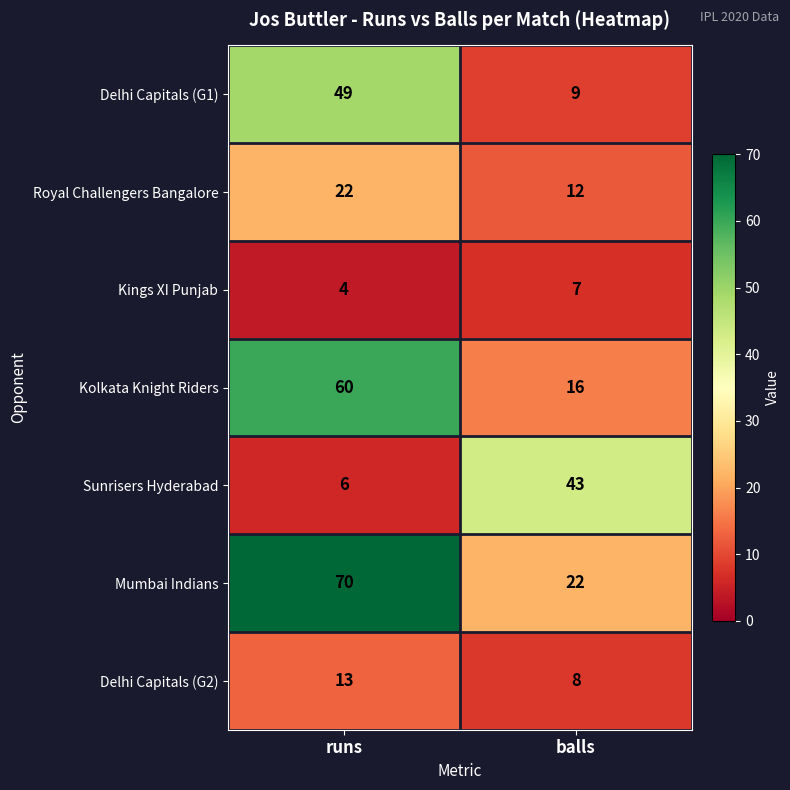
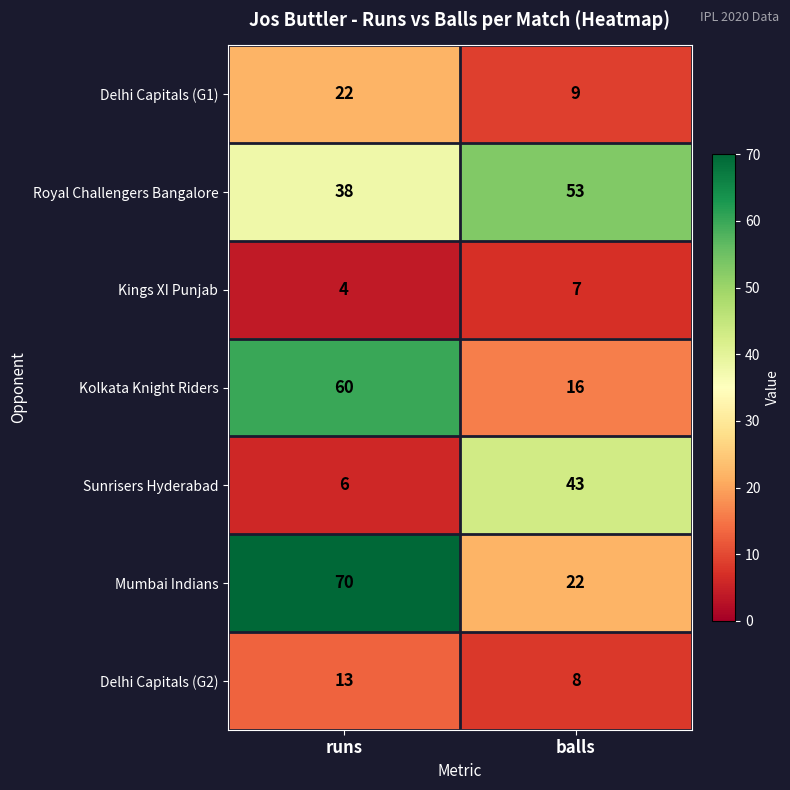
  {
    "Delhi Capitals (G1)": {
-     "runs": 49,
+     "runs": 22,
      "balls": 9
    },
    "Royal Challengers Bangalore": {
-     "runs": 22,
-     "balls": 12
+     "runs": 38,
+     "balls": 53
    },
    "Kings XI Punjab": {
      "runs": 4,
      "balls": 7
    },
    "Kolkata Knight Riders": {
      "runs": 60,
      "balls": 16
    },
    "Sunrisers Hyderabad": {
      "runs": 6,
      "balls": 43
    },
    "Mumbai Indians": {
      "runs": 70,
      "balls": 22
    },
    "Delhi Capitals (G2)": {
      "runs": 13,
      "balls": 8
    }
  }
